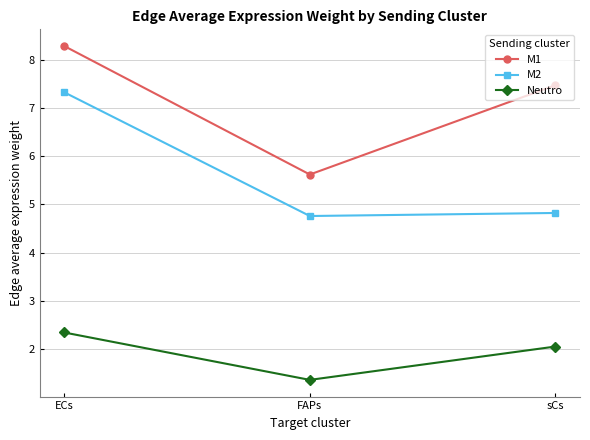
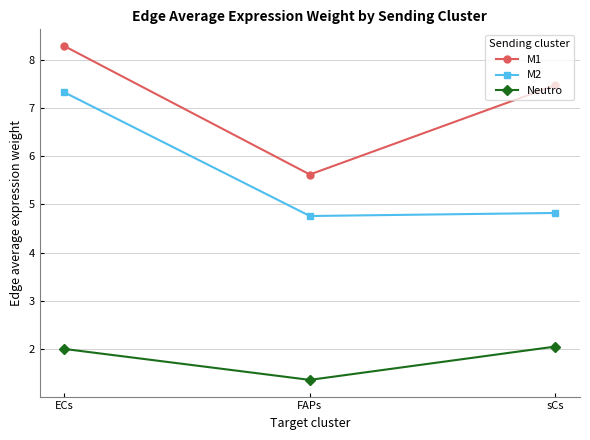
  {
    "M1": {
      "ECs": 8.3,
      "FAPs": 5.6
    },
    "M2": {
      "ECs": 7.3,
      "FAPs": 4.8,
      "sCs": 4.8
    },
    "Neutro": {
-     "ECs": 2.3,
+     "ECs": 2.0,
      "FAPs": 1.4,
      "sCs": 2.0
    }
  }
